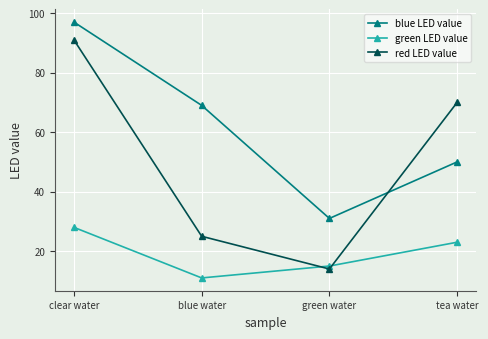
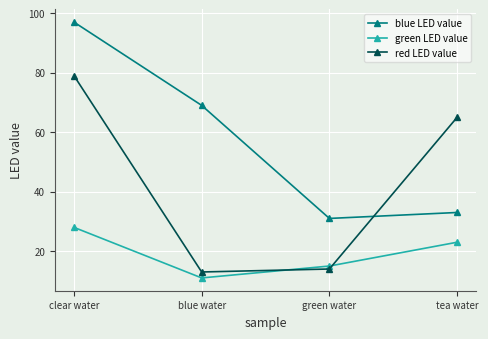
  {
    "blue LED value": {
      "clear water": 97,
      "blue water": 69,
      "green water": 31,
-     "tea water": 50
+     "tea water": 33
    },
    "green LED value": {
      "clear water": 28,
      "blue water": 11,
      "green water": 15,
      "tea water": 23
    },
    "red LED value": {
-     "clear water": 91,
-     "blue water": 25,
+     "clear water": 79,
+     "blue water": 13,
      "green water": 14,
-     "tea water": 70
+     "tea water": 65
    }
  }
